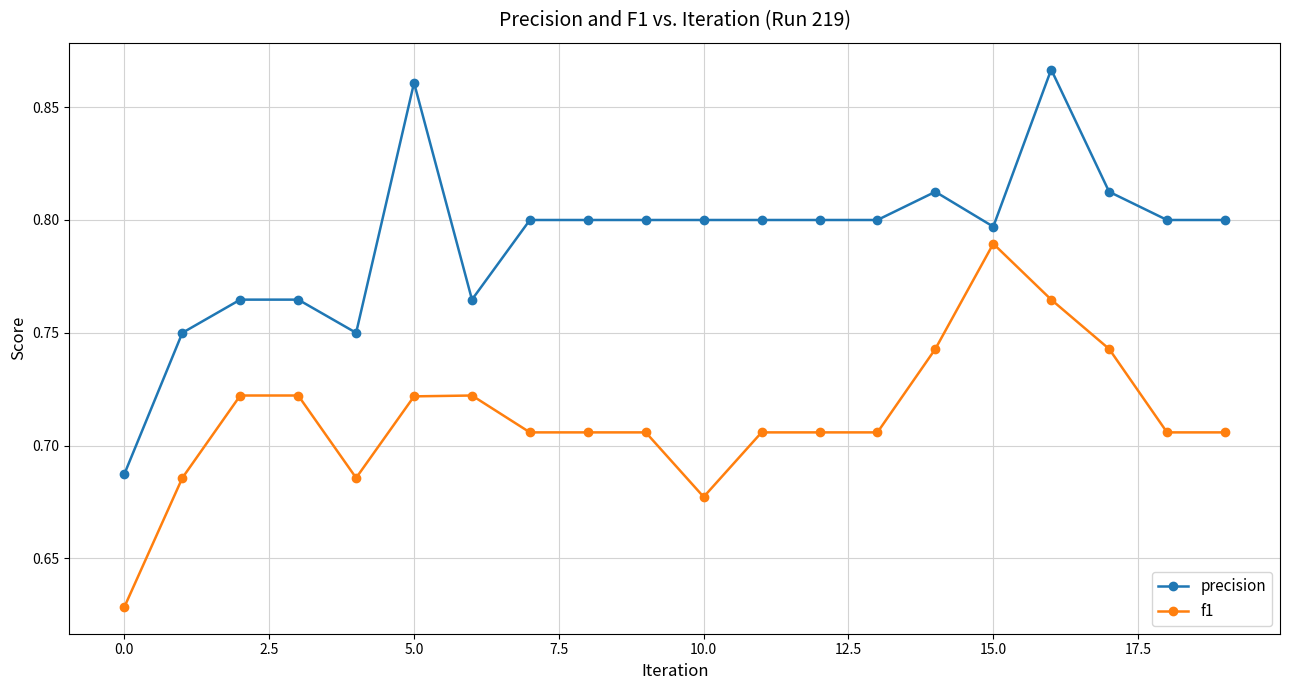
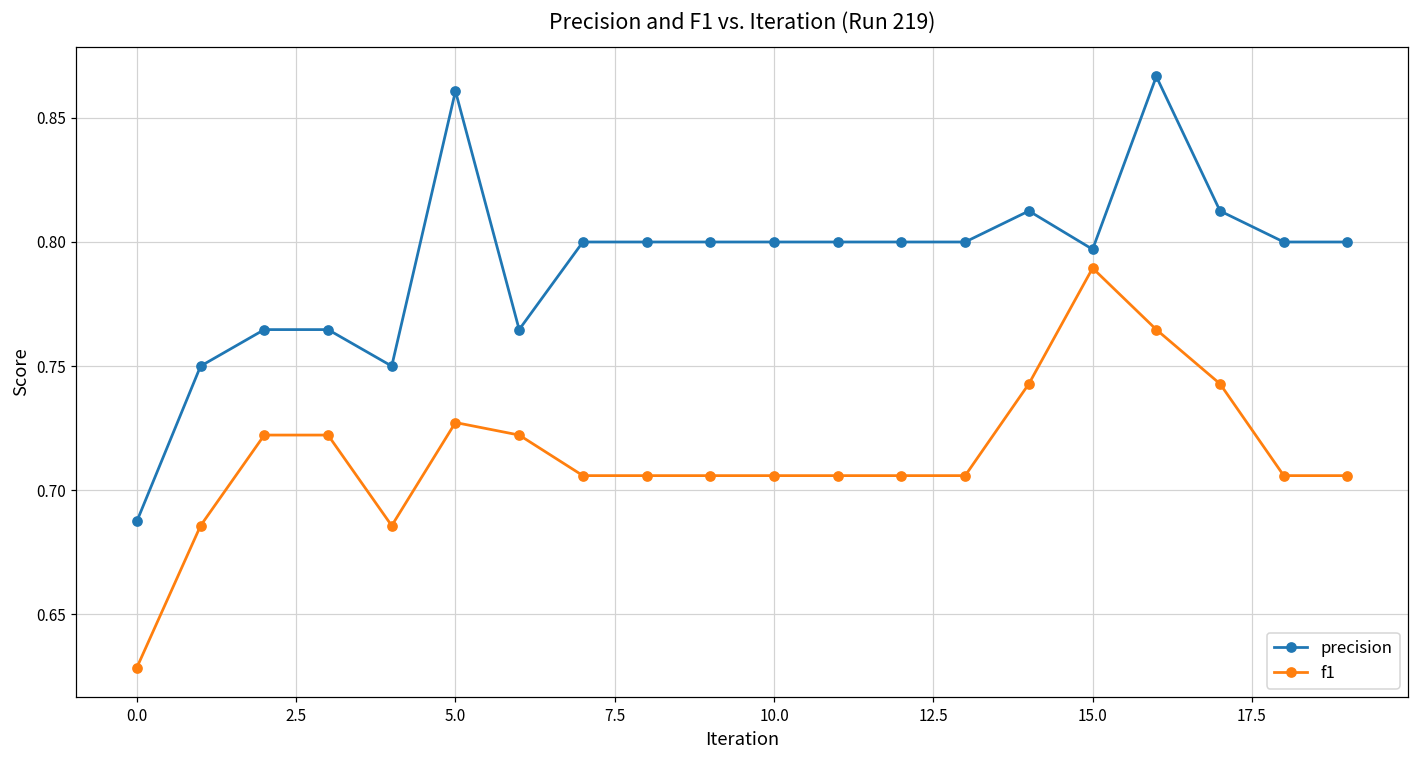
  {
    "precision": {
      "0.0": 0.688,
      "5.0": 0.861,
      "10.0": 0.800,
      "15.0": 0.797
    },
    "f1": {
      "0.0": 0.629,
-     "5.0": 0.722,
-     "10.0": 0.677,
+     "5.0": 0.727,
+     "10.0": 0.706,
      "15.0": 0.789
    }
  }
